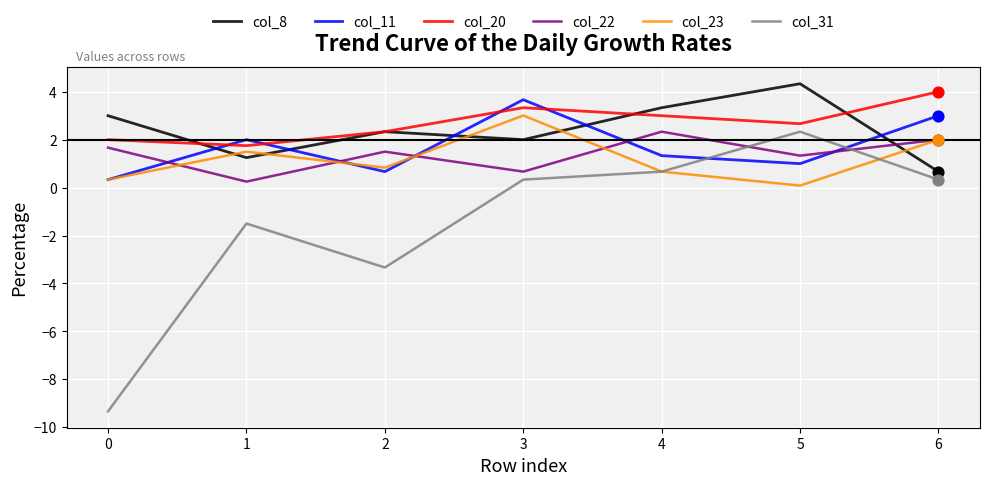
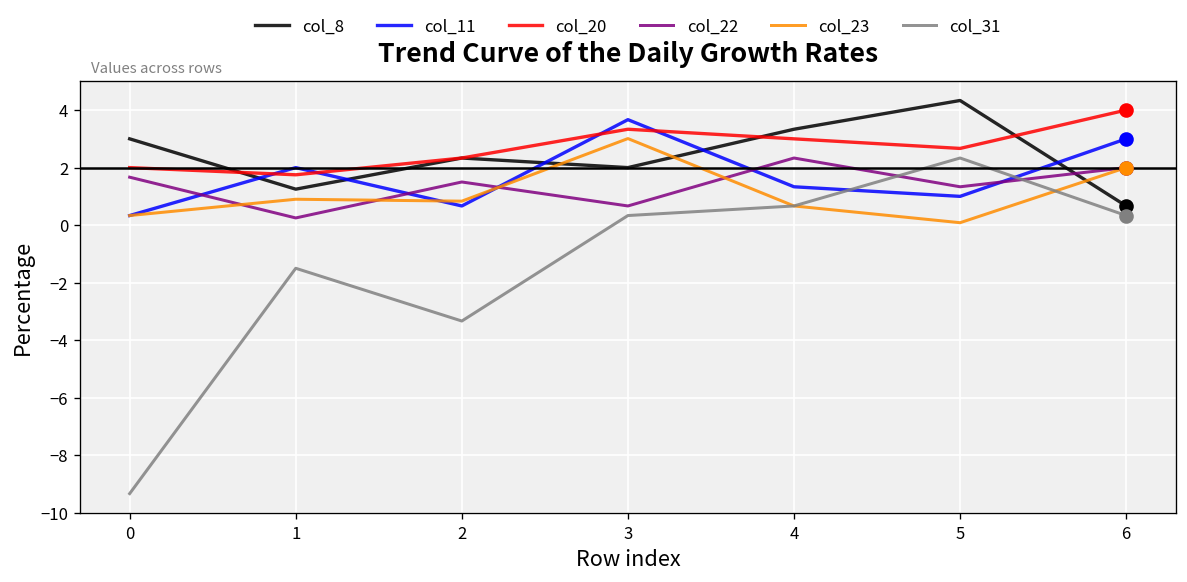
  {
    "col_23": {
-     "1": 1.5,
+     "1": 0.9,
      "2": 0.8,
      "3": 3.0,
      "5": 0.1
    }
  }
